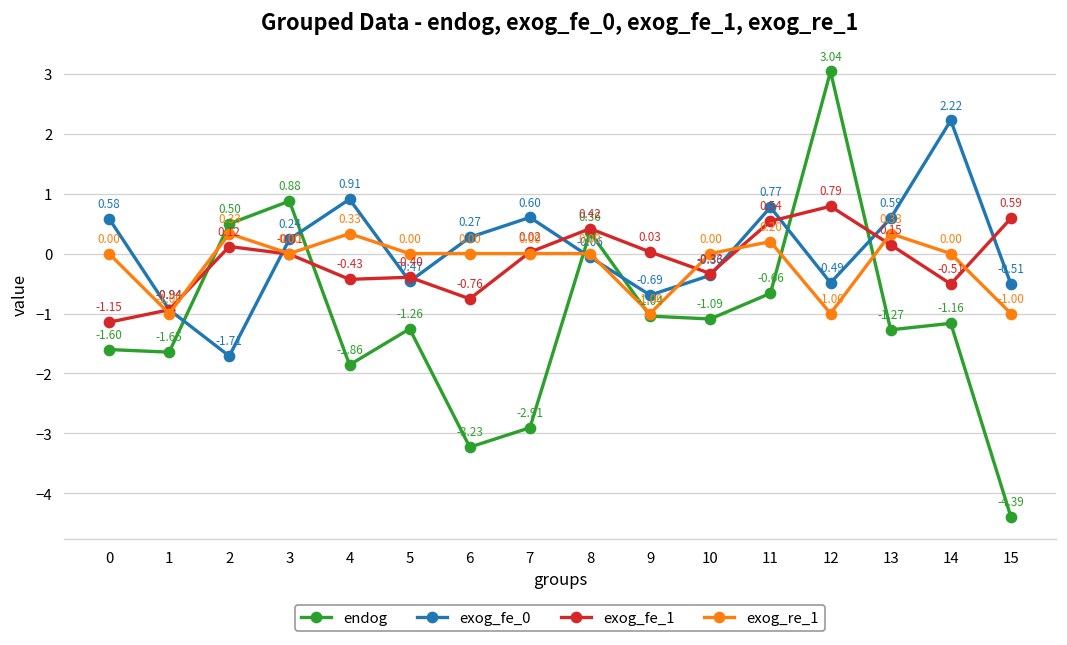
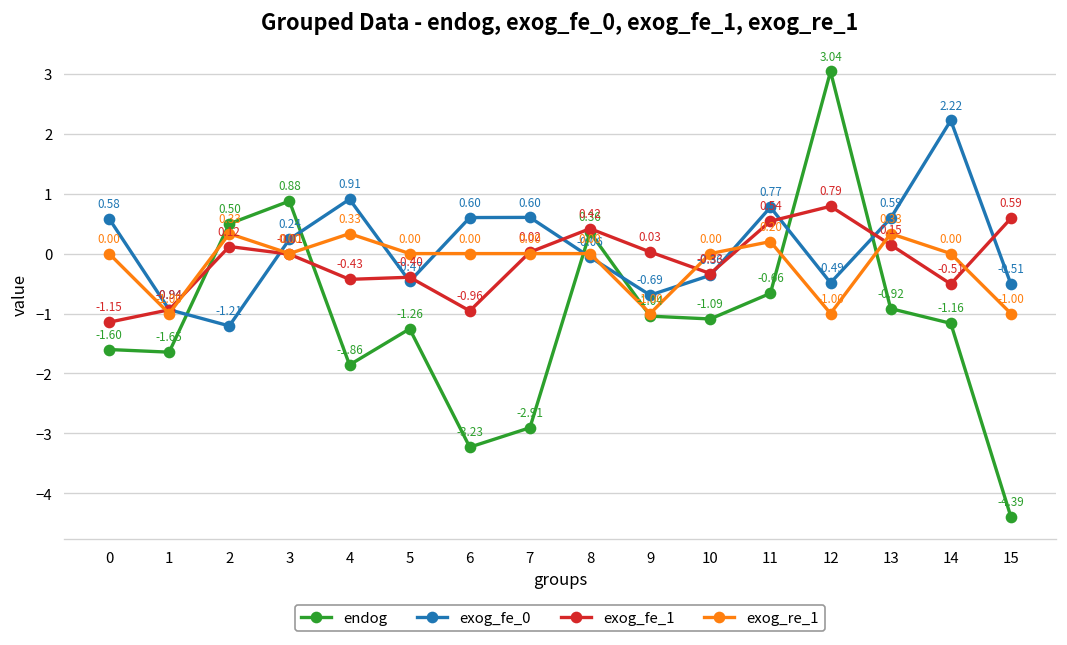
  {
    "endog": {
      "0": -1.60,
      "1": -1.65,
      "3": 0.88,
      "4": -1.86,
      "5": -1.26,
      "6": -3.23,
      "7": -2.91,
      "10": -1.09,
      "11": -0.66,
      "12": 3.04,
-     "13": -1.27,
+     "13": -0.92,
      "14": -1.16,
      "15": -4.39
    },
    "exog_fe_0": {
      "0": 0.58,
-     "2": -1.71,
+     "2": -1.21,
      "3": 0.24,
      "4": 0.91,
-     "6": 0.27,
+     "6": 0.60,
      "7": 0.60,
      "9": -0.69,
      "11": 0.77,
      "12": -0.49,
      "13": 0.59,
      "14": 2.22,
      "15": -0.51
    },
    "exog_fe_1": {
      "0": -1.15,
      "4": -0.43,
-     "6": -0.76,
+     "6": -0.96,
      "9": 0.03,
      "12": 0.79,
      "14": -0.51,
      "15": 0.59
    },
    "exog_re_1": {
      "0": 0.00,
      "4": 0.33,
      "5": 0.00,
      "6": 0.00,
      "10": 0.00,
      "12": -1.00,
      "14": 0.00,
      "15": -1.00
    }
  }
